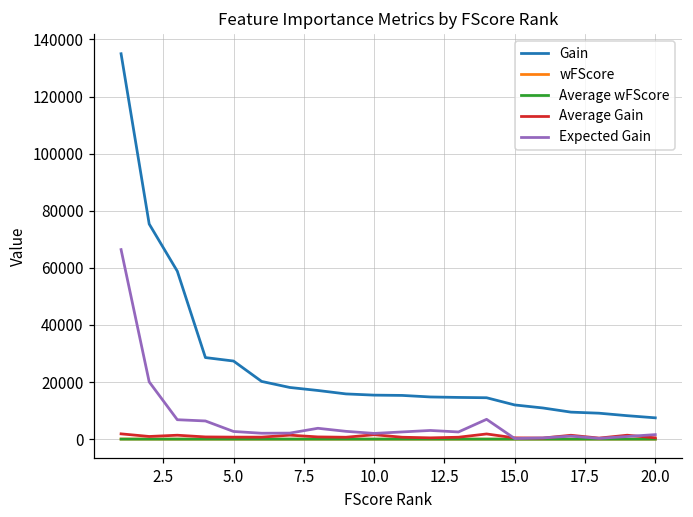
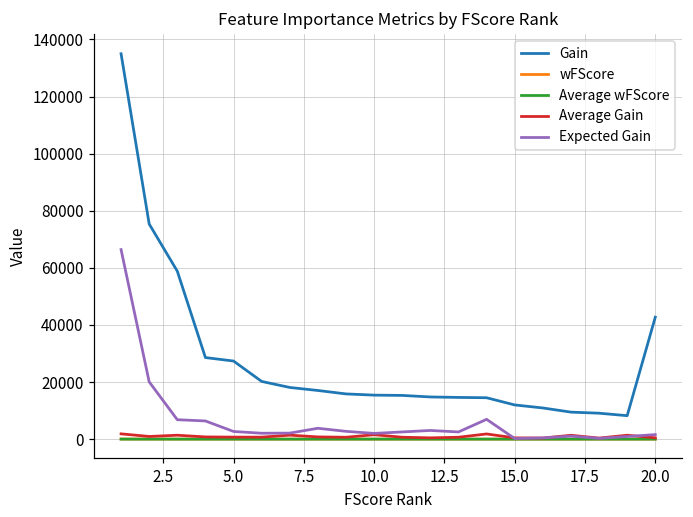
  {
    "Gain": {
      "5.0": 27000,
      "10.0": 15000,
      "15.0": 12000,
-     "20.0": 7000
+     "20.0": 43000
    },
    "Average wFScore": {
      "10.0": 0
    },
    "Expected Gain": {
      "5.0": 3000,
      "20.0": 2000
    }
  }
